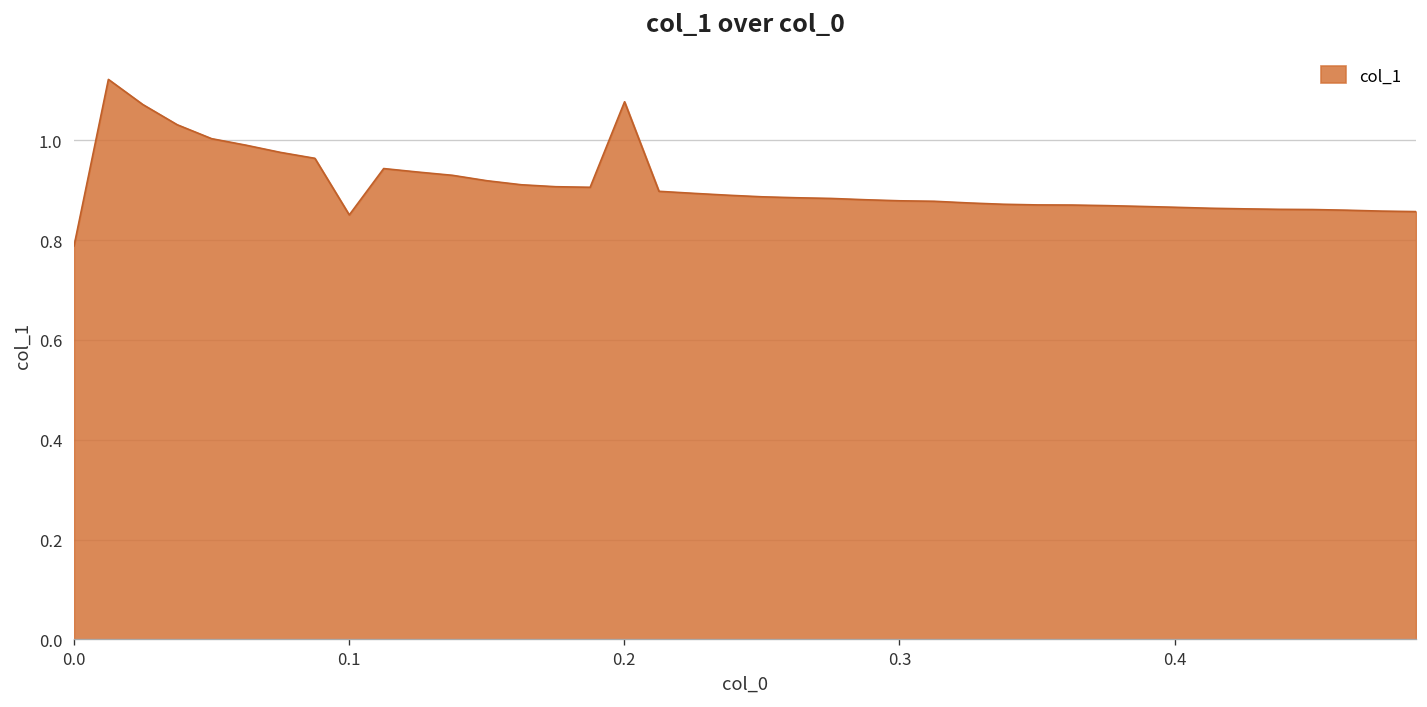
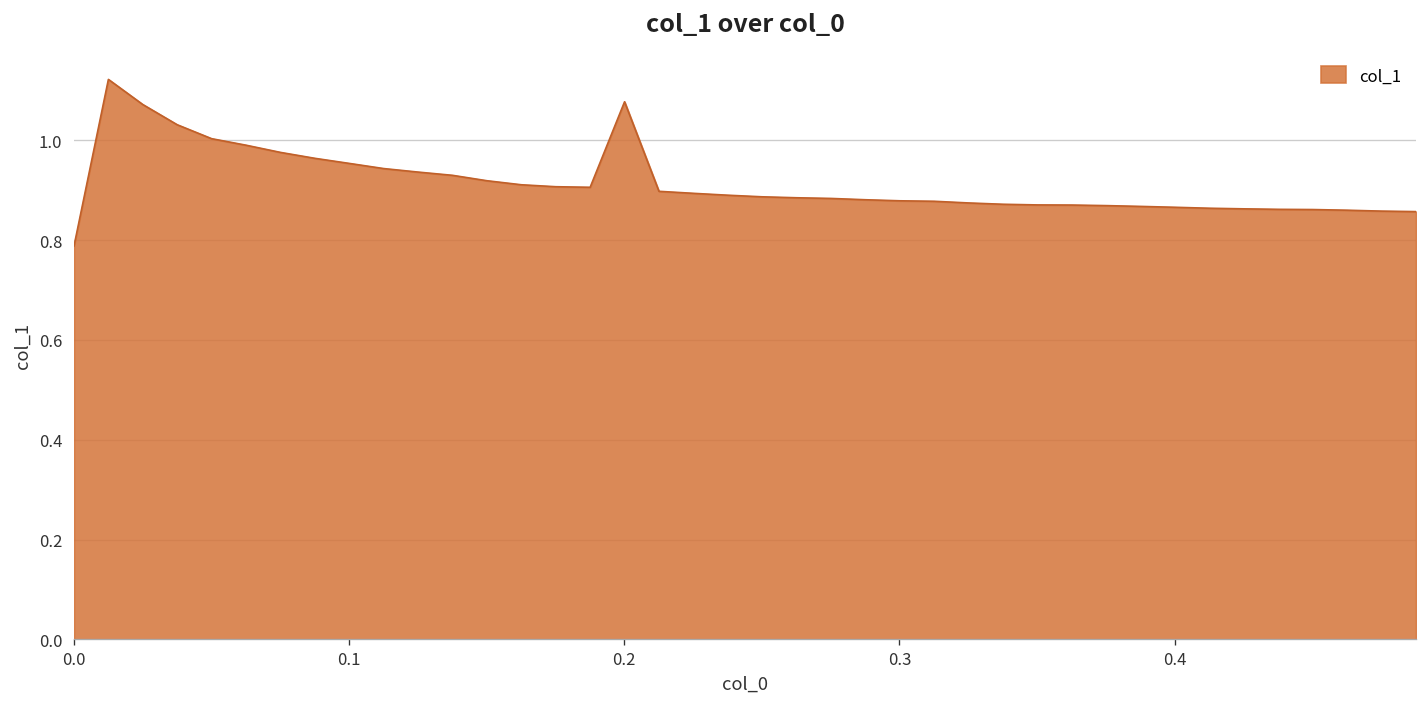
  {
    "0.0": 0.79,
-   "0.1": 0.85,
+   "0.1": 0.95,
    "0.2": 1.08,
    "0.3": 0.88,
    "0.4": 0.87
  }
